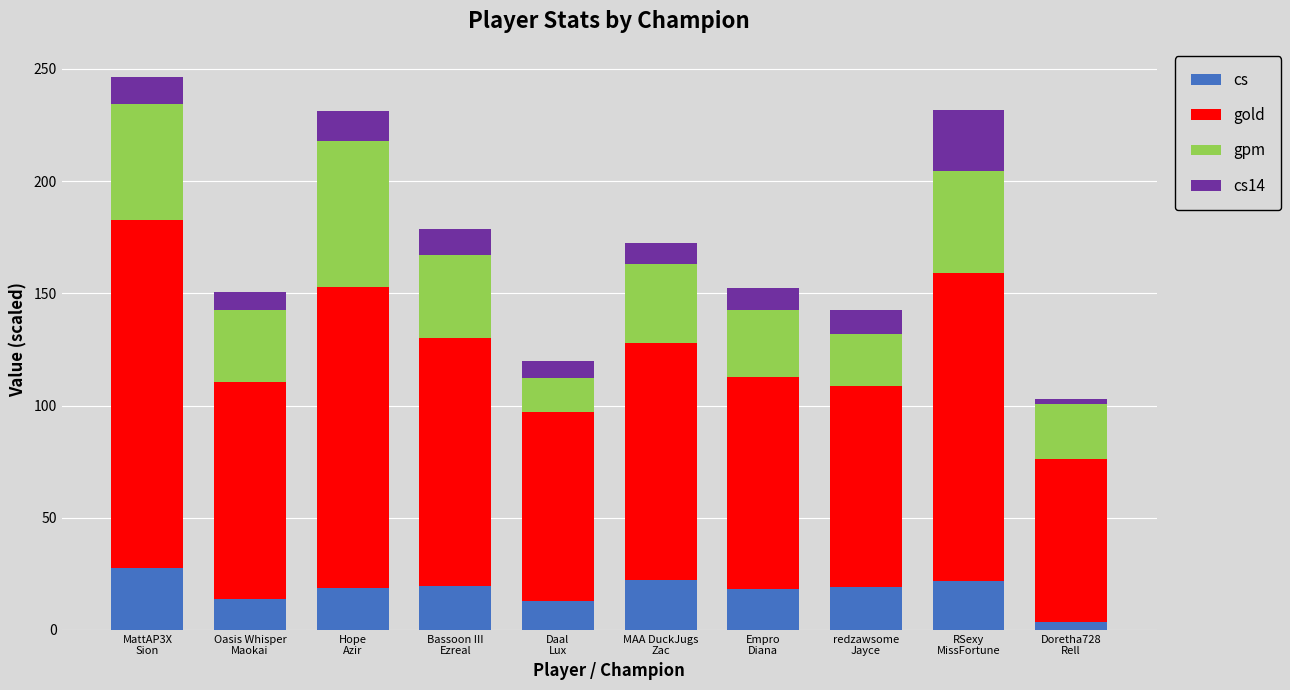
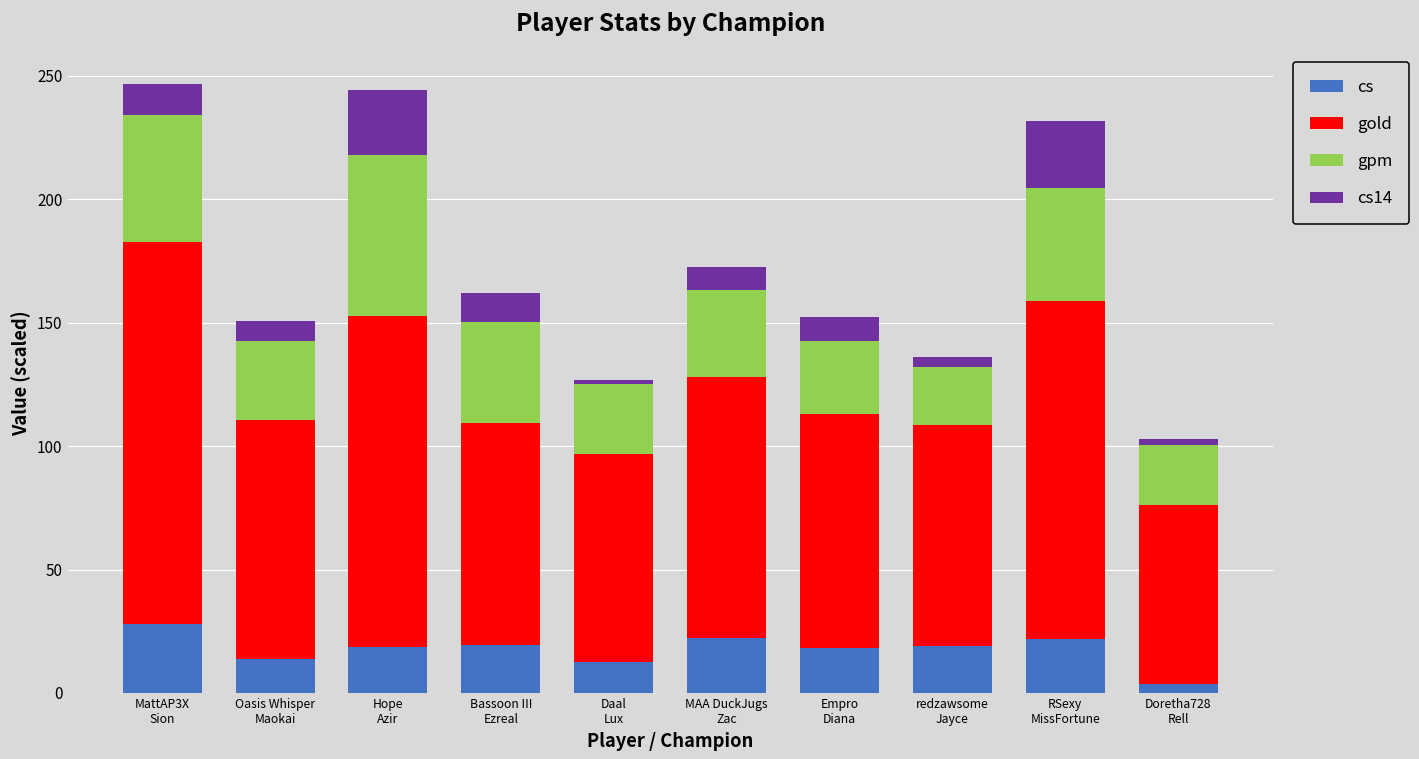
  {
    "cs": {
      "MattAP3X Sion": 28,
      "Oasis Whisper Maokai": 14,
      "Hope Azir": 19,
      "Bassoon III Ezreal": 20,
      "Daal Lux": 13,
      "MAA DuckJugs Zac": 22,
      "Empro Diana": 18,
      "redzawsome Jayce": 19,
      "RSexy MissFortune": 22,
      "Doretha728 Rell": 4
    },
    "gold": {
      "MattAP3X Sion": 155,
      "Oasis Whisper Maokai": 97,
      "Hope Azir": 134,
-     "Bassoon III Ezreal": 111,
+     "Bassoon III Ezreal": 90,
      "Daal Lux": 84,
      "MAA DuckJugs Zac": 106,
      "Empro Diana": 95,
      "redzawsome Jayce": 89,
      "RSexy MissFortune": 137,
      "Doretha728 Rell": 73
    },
    "gpm": {
      "MattAP3X Sion": 52,
      "Oasis Whisper Maokai": 32,
      "Hope Azir": 65,
-     "Bassoon III Ezreal": 37,
-     "Daal Lux": 16,
+     "Bassoon III Ezreal": 41,
+     "Daal Lux": 28,
      "MAA DuckJugs Zac": 35,
      "Empro Diana": 30,
      "redzawsome Jayce": 23,
      "RSexy MissFortune": 46,
      "Doretha728 Rell": 24
    },
    "cs14": {
      "MattAP3X Sion": 12,
      "Oasis Whisper Maokai": 8,
-     "Hope Azir": 13,
+     "Hope Azir": 26,
      "Bassoon III Ezreal": 12,
-     "Daal Lux": 7,
+     "Daal Lux": 2,
      "MAA DuckJugs Zac": 9,
      "Empro Diana": 10,
-     "redzawsome Jayce": 10,
+     "redzawsome Jayce": 4,
      "RSexy MissFortune": 27,
      "Doretha728 Rell": 2
    }
  }
